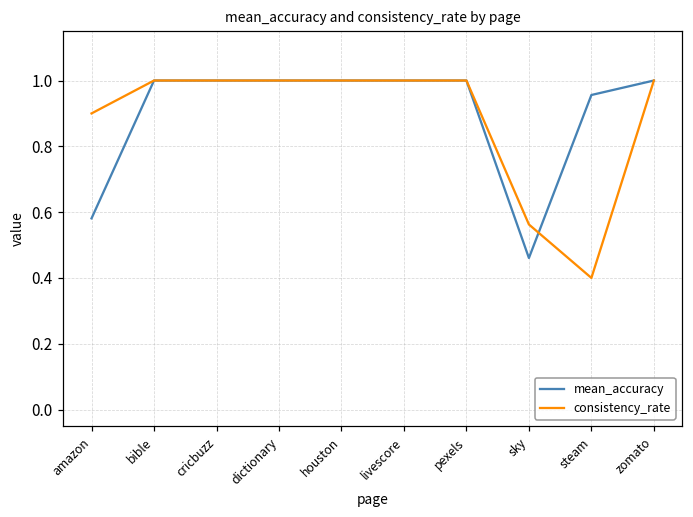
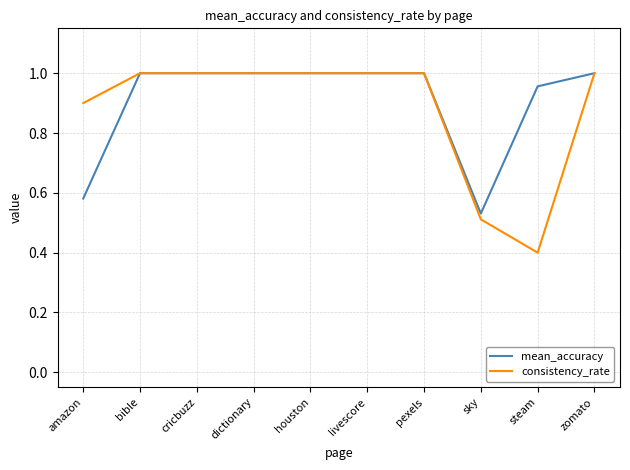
  {
    "mean_accuracy": {
      "amazon": 0.58,
-     "sky": 0.46,
+     "sky": 0.53,
      "steam": 0.96
    },
    "consistency_rate": {
      "amazon": 0.90,
-     "sky": 0.56,
+     "sky": 0.51,
      "steam": 0.40
    }
  }
